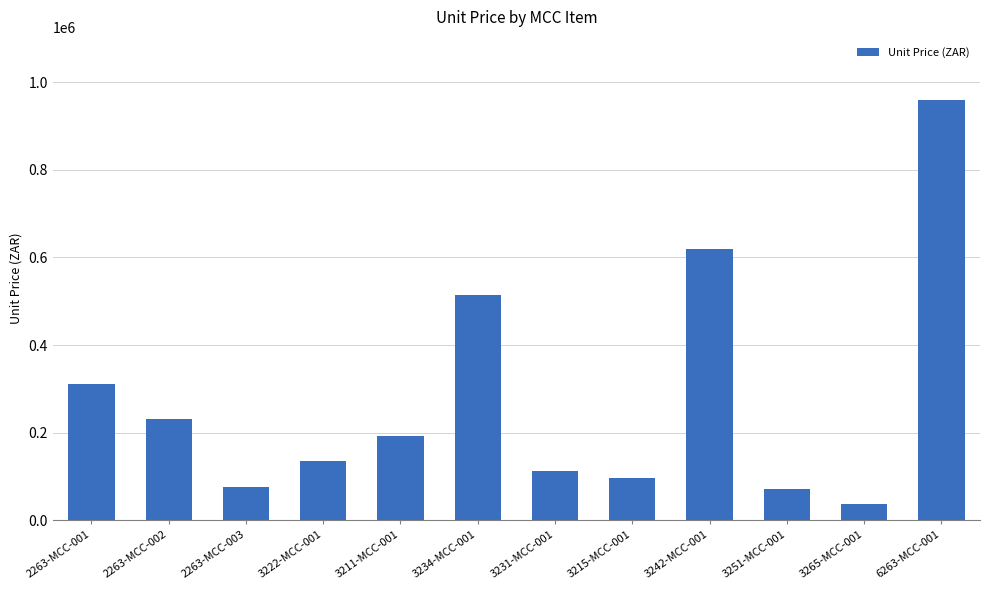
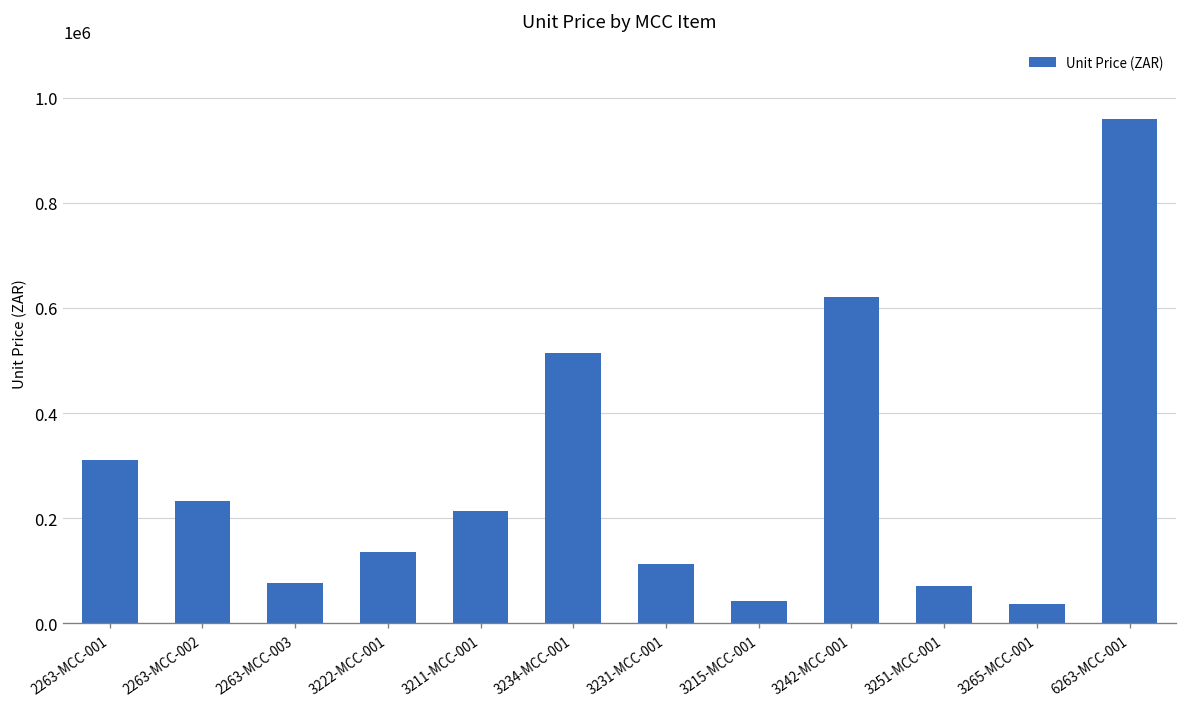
  {
    "2263-MCC-001": 310000,
    "2263-MCC-002": 230000,
    "2263-MCC-003": 80000,
    "3222-MCC-001": 140000,
-   "3211-MCC-001": 190000,
+   "3211-MCC-001": 210000,
    "3234-MCC-001": 510000,
    "3231-MCC-001": 110000,
-   "3215-MCC-001": 100000,
+   "3215-MCC-001": 40000,
    "3242-MCC-001": 620000,
    "3251-MCC-001": 70000,
    "3265-MCC-001": 40000,
    "6263-MCC-001": 960000
  }
